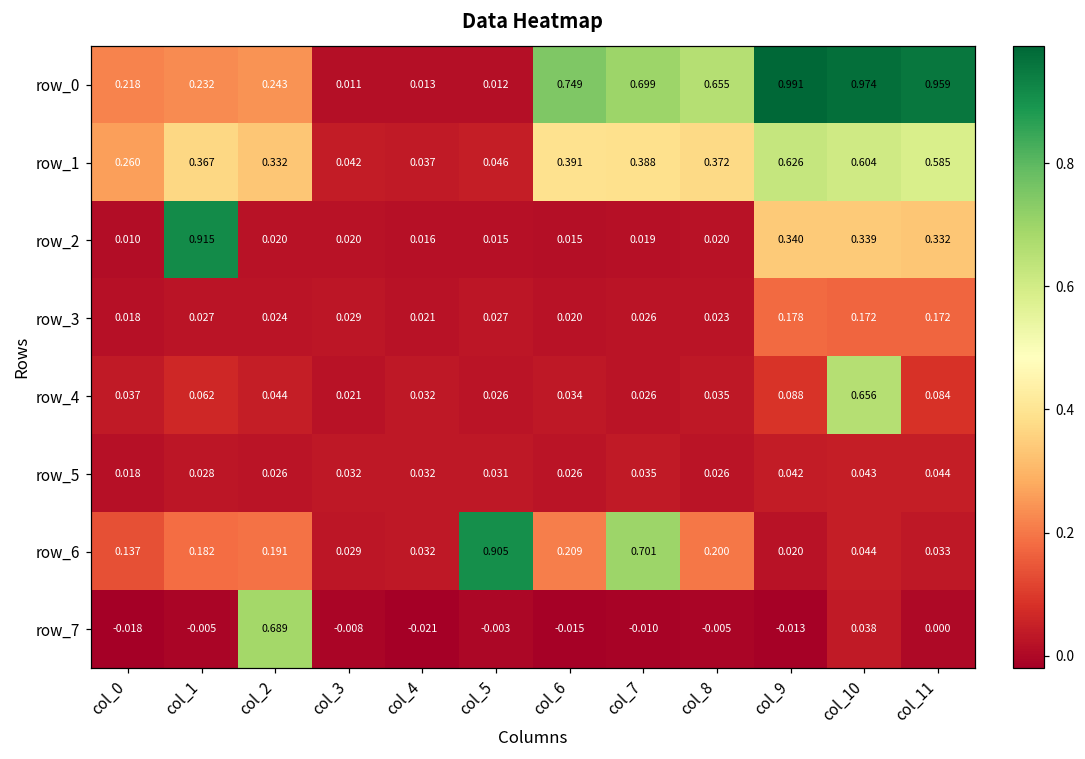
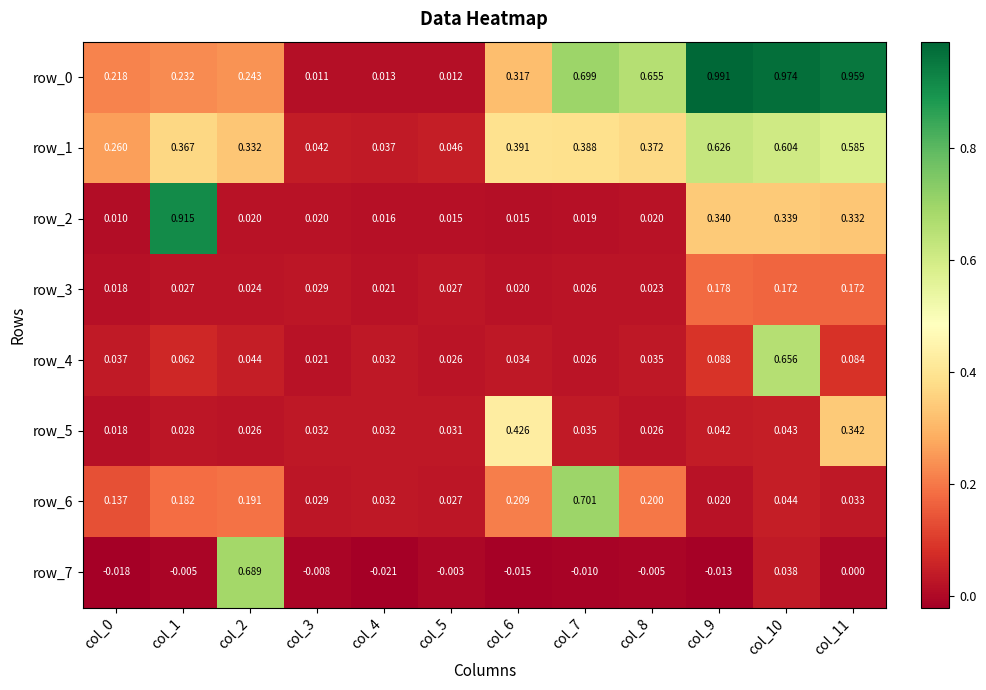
  {
    "row_0": {
      "col_0": 0.218,
      "col_1": 0.232,
      "col_2": 0.243,
      "col_3": 0.011,
      "col_4": 0.013,
      "col_5": 0.012,
-     "col_6": 0.749,
+     "col_6": 0.317,
      "col_7": 0.699,
      "col_8": 0.655,
      "col_9": 0.991,
      "col_10": 0.974,
      "col_11": 0.959
    },
    "row_1": {
      "col_0": 0.260,
      "col_1": 0.367,
      "col_2": 0.332,
      "col_3": 0.042,
      "col_4": 0.037,
      "col_5": 0.046,
      "col_6": 0.391,
      "col_7": 0.388,
      "col_8": 0.372,
      "col_9": 0.626,
      "col_10": 0.604,
      "col_11": 0.585
    },
    "row_2": {
      "col_0": 0.010,
      "col_1": 0.915,
      "col_2": 0.020,
      "col_3": 0.020,
      "col_4": 0.016,
      "col_5": 0.015,
      "col_6": 0.015,
      "col_7": 0.019,
      "col_8": 0.020,
      "col_9": 0.340,
      "col_10": 0.339,
      "col_11": 0.332
    },
    "row_3": {
      "col_0": 0.018,
      "col_1": 0.027,
      "col_2": 0.024,
      "col_3": 0.029,
      "col_4": 0.021,
      "col_5": 0.027,
      "col_6": 0.020,
      "col_7": 0.026,
      "col_8": 0.023,
      "col_9": 0.178,
      "col_10": 0.172,
      "col_11": 0.172
    },
    "row_4": {
      "col_0": 0.037,
      "col_1": 0.062,
      "col_2": 0.044,
      "col_3": 0.021,
      "col_4": 0.032,
      "col_5": 0.026,
      "col_6": 0.034,
      "col_7": 0.026,
      "col_8": 0.035,
      "col_9": 0.088,
      "col_10": 0.656,
      "col_11": 0.084
    },
    "row_5": {
      "col_0": 0.018,
      "col_1": 0.028,
      "col_2": 0.026,
      "col_3": 0.032,
      "col_4": 0.032,
      "col_5": 0.031,
-     "col_6": 0.026,
+     "col_6": 0.426,
      "col_7": 0.035,
      "col_8": 0.026,
      "col_9": 0.042,
      "col_10": 0.043,
-     "col_11": 0.044
+     "col_11": 0.342
    },
    "row_6": {
      "col_0": 0.137,
      "col_1": 0.182,
      "col_2": 0.191,
      "col_3": 0.029,
      "col_4": 0.032,
-     "col_5": 0.905,
+     "col_5": 0.027,
      "col_6": 0.209,
      "col_7": 0.701,
      "col_8": 0.200,
      "col_9": 0.020,
      "col_10": 0.044,
      "col_11": 0.033
    },
    "row_7": {
      "col_0": -0.018,
      "col_1": -0.005,
      "col_2": 0.689,
      "col_3": -0.008,
      "col_4": -0.021,
      "col_5": -0.003,
      "col_6": -0.015,
      "col_7": -0.010,
      "col_8": -0.005,
      "col_9": -0.013,
      "col_10": 0.038,
      "col_11": 0.000
    }
  }
